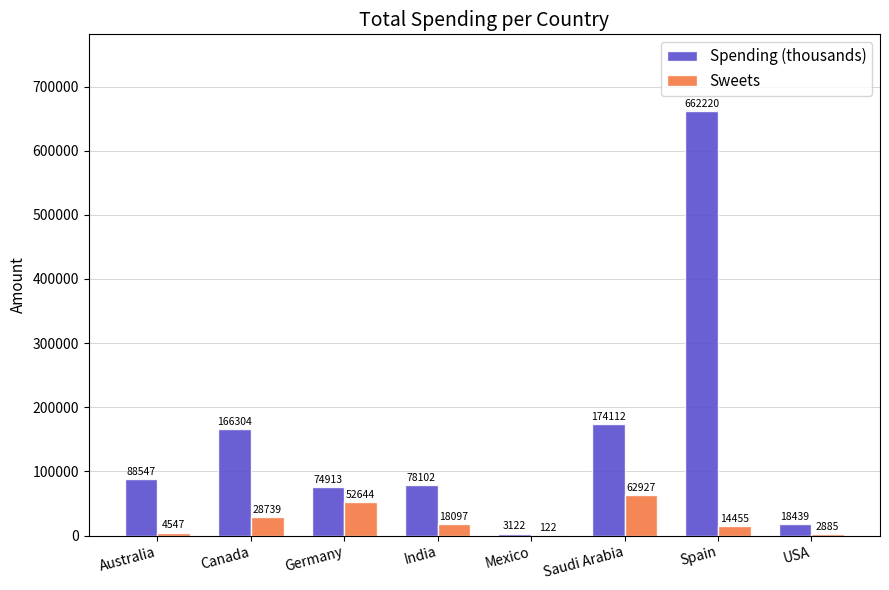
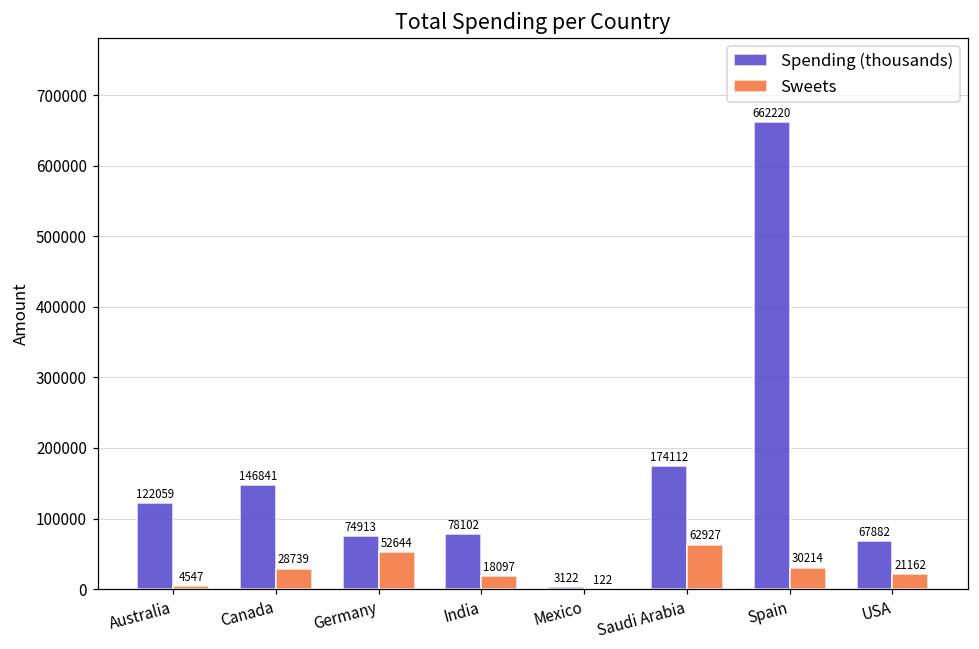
  {
    "Spending (thousands)": {
-     "Australia": 88547,
-     "Canada": 166304,
+     "Australia": 122059,
+     "Canada": 146841,
      "Germany": 74913,
      "India": 78102,
      "Mexico": 3122,
      "Saudi Arabia": 174112,
      "Spain": 662220,
-     "USA": 18439
+     "USA": 67882
    },
    "Sweets": {
      "Australia": 4547,
      "Canada": 28739,
      "Germany": 52644,
      "India": 18097,
      "Mexico": 122,
      "Saudi Arabia": 62927,
-     "Spain": 14455,
-     "USA": 2885
+     "Spain": 30214,
+     "USA": 21162
    }
  }
